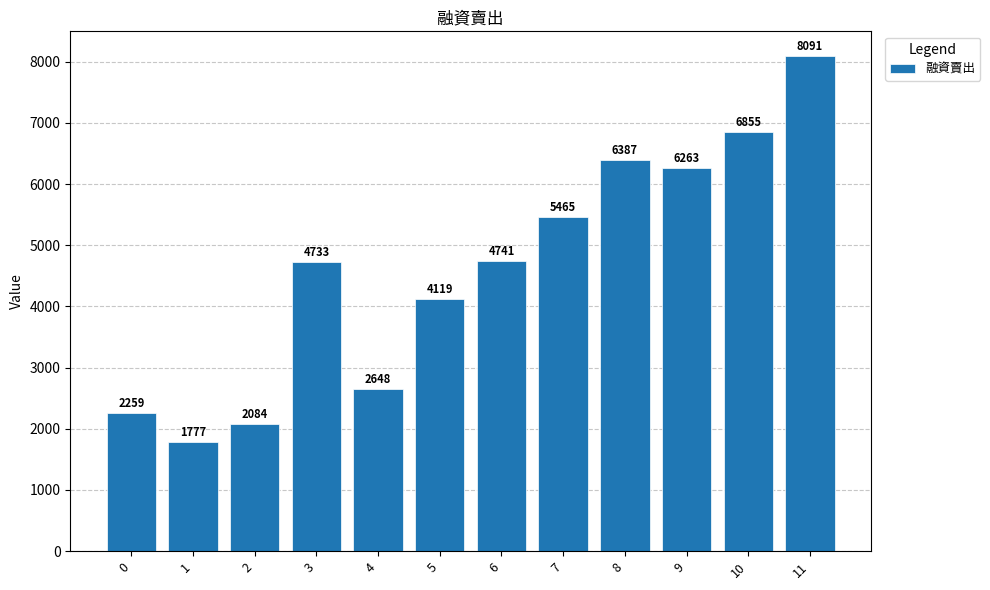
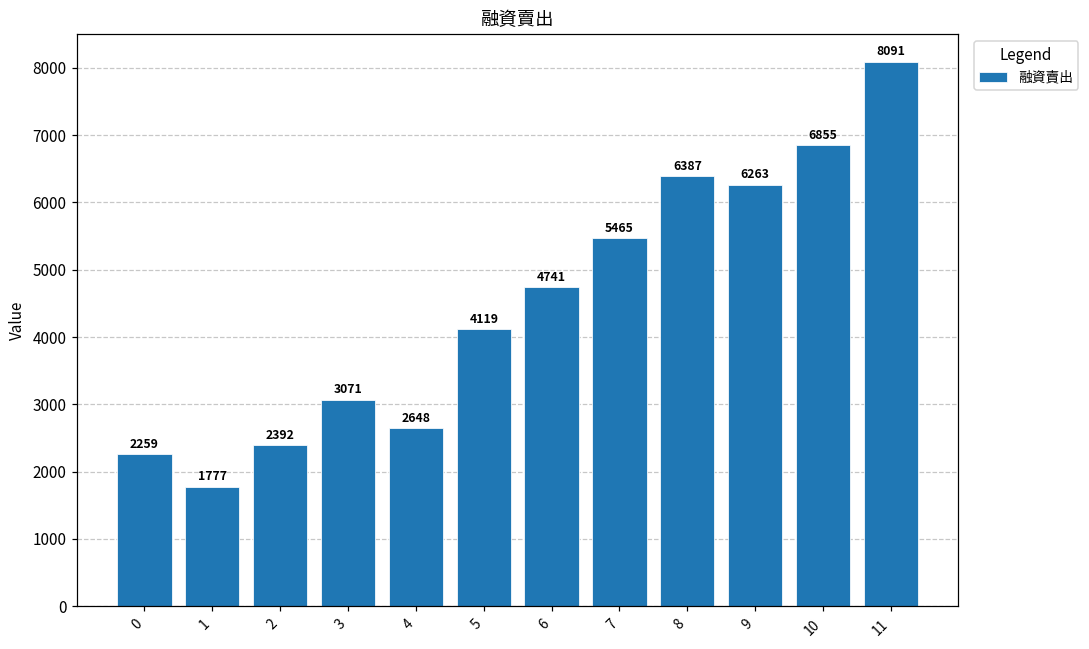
  {
    "0": 2259,
    "1": 1777,
-   "2": 2084,
-   "3": 4733,
+   "2": 2392,
+   "3": 3071,
    "4": 2648,
    "5": 4119,
    "6": 4741,
    "7": 5465,
    "8": 6387,
    "9": 6263,
    "10": 6855,
    "11": 8091
  }
